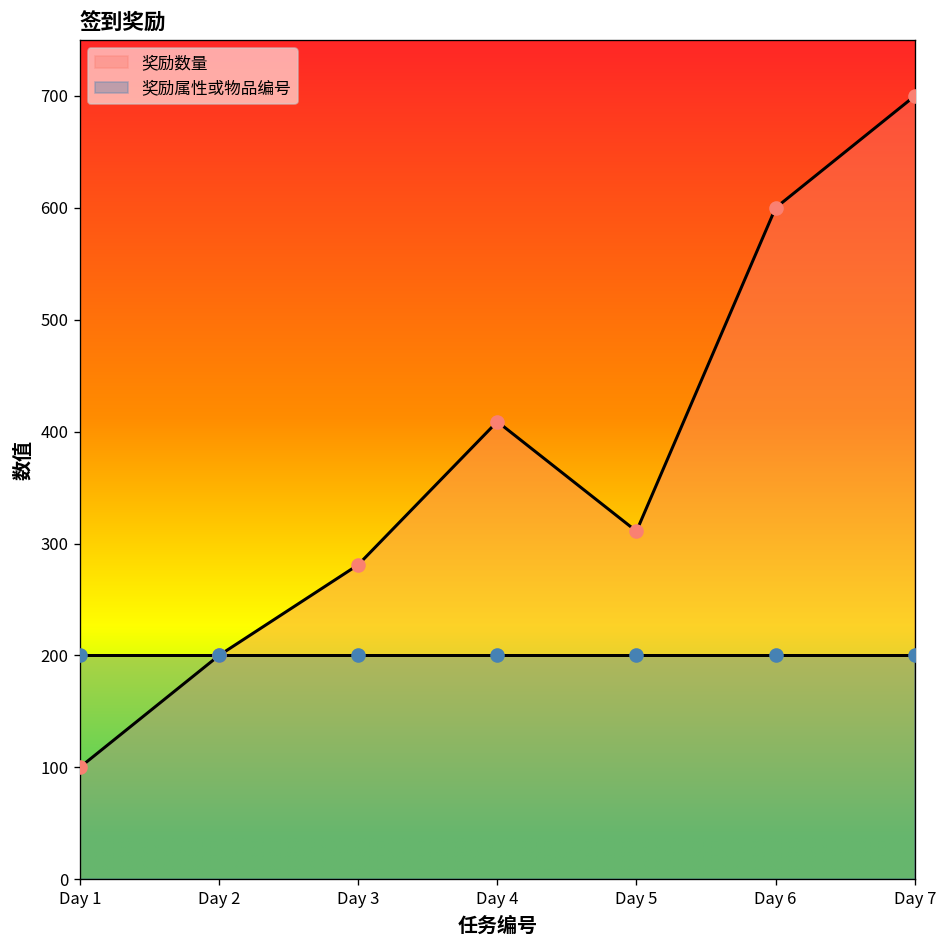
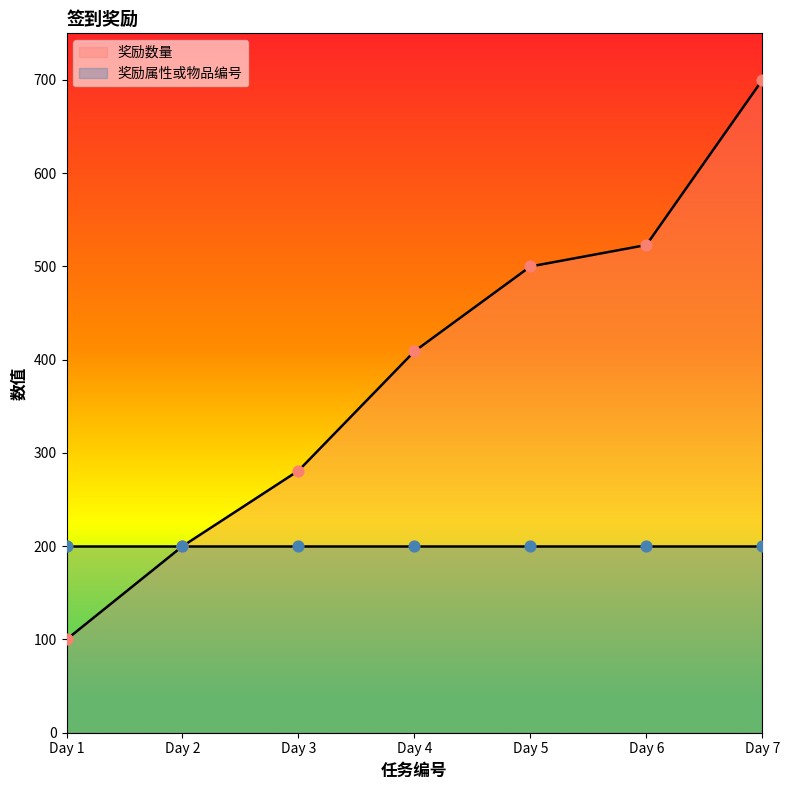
  {
    "奖励数量": {
      "Day 1": 100,
      "Day 3": 280,
      "Day 4": 410,
-     "Day 5": 310,
-     "Day 6": 600,
+     "Day 5": 500,
+     "Day 6": 520,
      "Day 7": 700
    },
    "奖励属性或物品编号": {
      "Day 1": 200,
      "Day 3": 200,
      "Day 4": 200,
      "Day 5": 200,
      "Day 6": 200,
      "Day 7": 200
    }
  }
